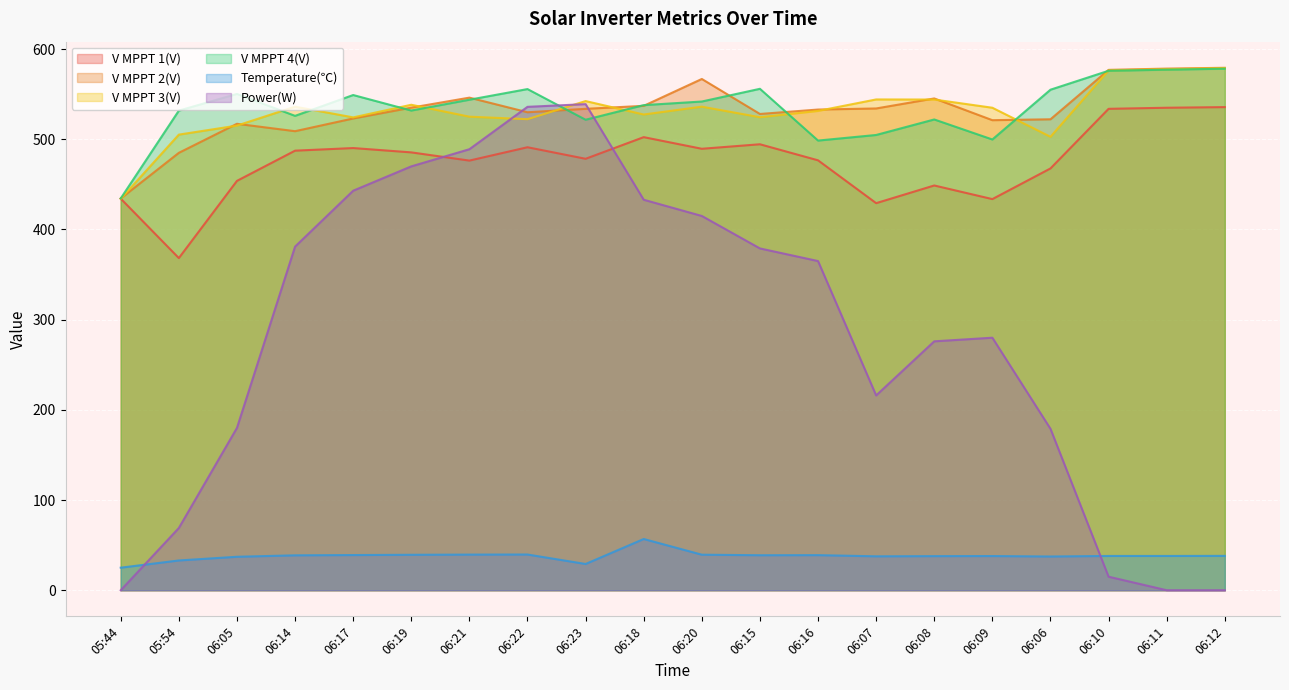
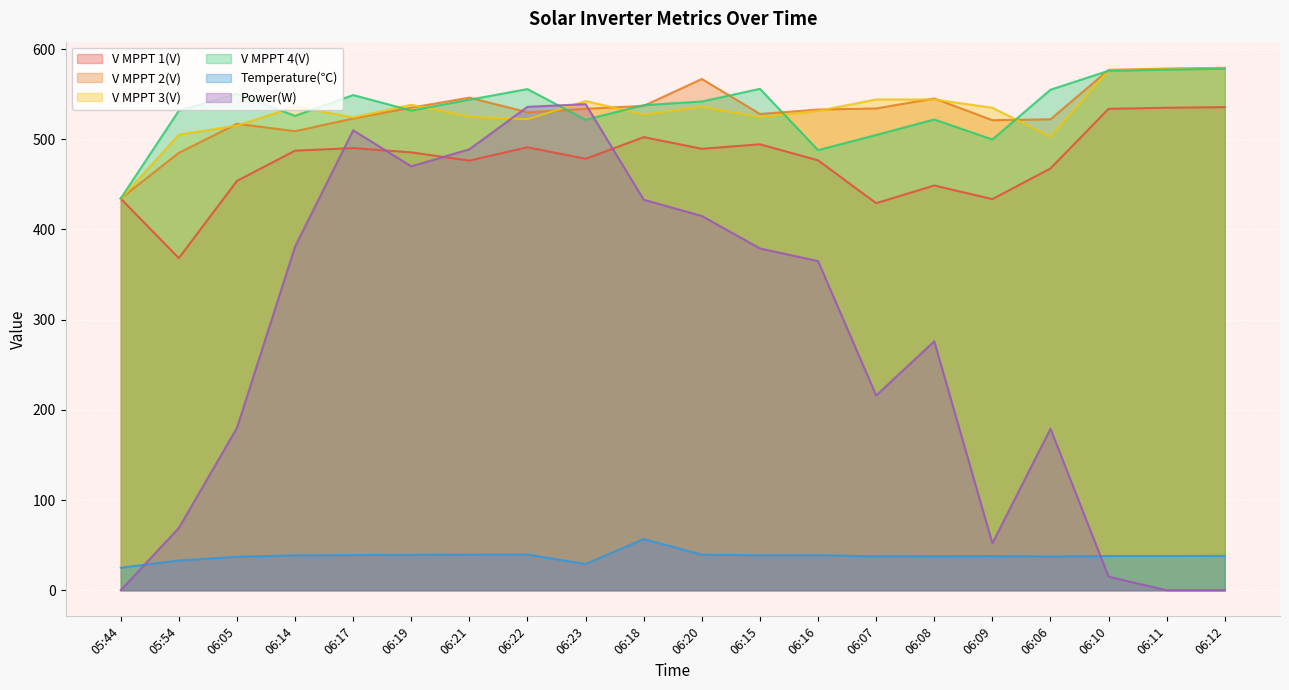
  {
    "V MPPT 4(V)": {
      "05:54": 530,
      "06:14": 530,
      "06:17": 550,
      "06:19": 530,
      "06:22": 560,
      "06:23": 520,
      "06:20": 540,
      "06:15": 560,
-     "06:16": 500,
+     "06:16": 490,
      "06:07": 500,
      "06:08": 520,
      "06:09": 500,
      "06:06": 560
    },
    "Temperature(℃)": {
      "05:44": 30,
      "05:54": 30,
      "06:05": 40,
      "06:14": 40,
      "06:17": 40,
      "06:19": 40,
      "06:21": 40,
      "06:22": 40,
      "06:23": 30,
      "06:18": 60,
      "06:20": 40,
      "06:15": 40,
      "06:16": 40,
      "06:07": 40,
      "06:08": 40,
      "06:09": 40,
      "06:06": 40,
      "06:10": 40,
      "06:11": 40,
      "06:12": 40
    },
    "Power(W)": {
      "05:44": 0,
      "05:54": 70,
      "06:05": 180,
      "06:14": 380,
-     "06:17": 440,
+     "06:17": 510,
      "06:19": 470,
      "06:21": 490,
      "06:22": 540,
      "06:23": 540,
      "06:18": 430,
      "06:20": 420,
      "06:15": 380,
      "06:16": 370,
      "06:07": 220,
      "06:08": 280,
-     "06:09": 280,
+     "06:09": 50,
      "06:06": 180,
      "06:10": 20,
      "06:11": 0,
      "06:12": 0
    }
  }
